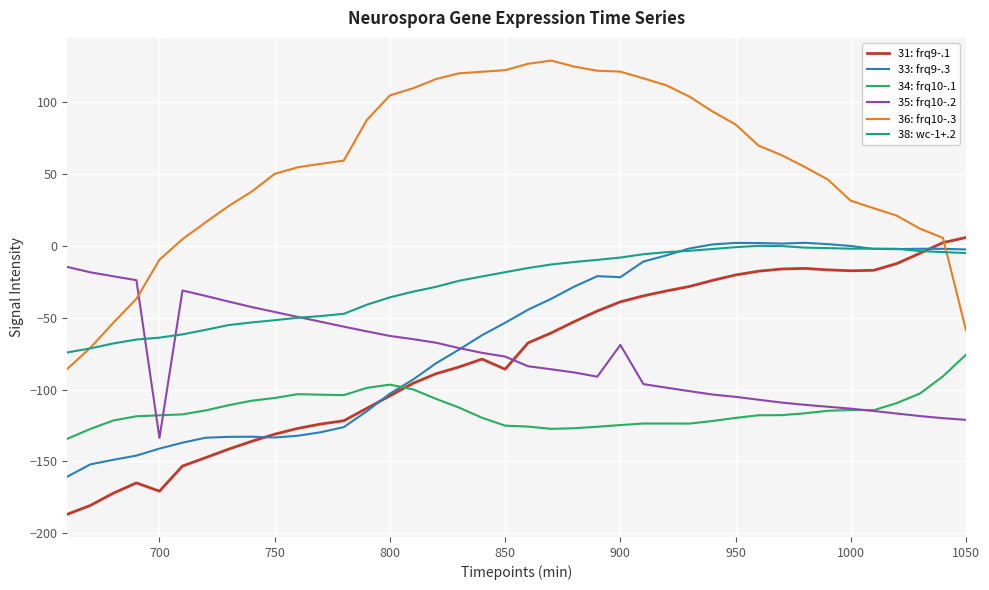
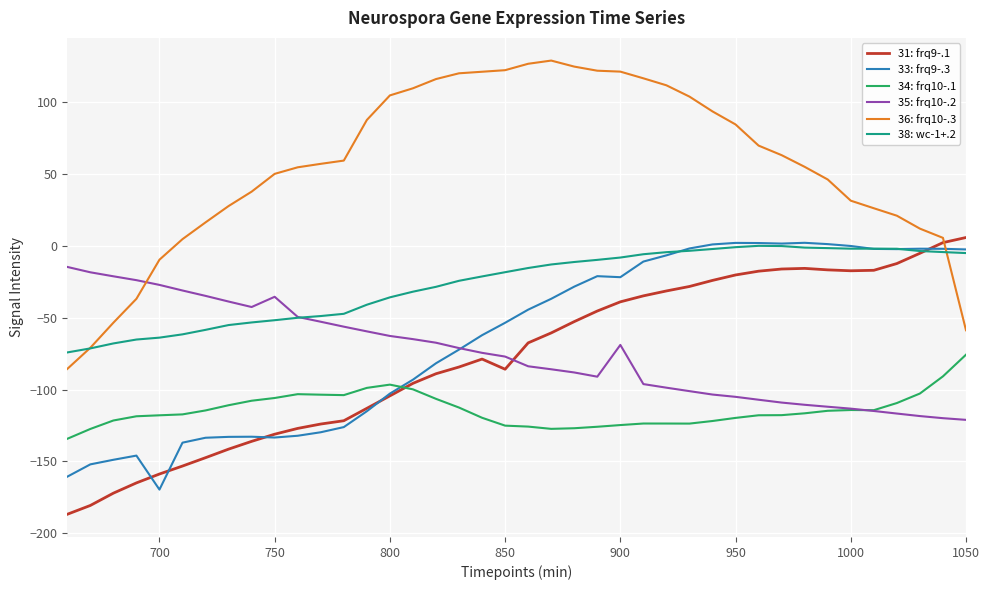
  {
    "31: frq9-.1": {
-     "700": -171,
+     "700": -159,
      "750": -131,
      "850": -86,
      "900": -39,
      "950": -20,
      "1000": -18,
      "1050": 6
    },
    "33: frq9-.3": {
-     "700": -141,
+     "700": -170,
      "750": -133,
      "850": -54,
      "900": -22,
      "950": 2,
      "1000": 0,
      "1050": -3
    },
    "35: frq10-.2": {
-     "700": -134,
-     "750": -46,
+     "700": -27,
+     "750": -36,
      "800": -63,
      "850": -77,
      "900": -69,
      "950": -105,
      "1050": -121
    },
    "36: frq10-.3": {
      "700": -10,
      "750": 50,
      "800": 104,
      "850": 122,
      "900": 121,
      "950": 84,
      "1000": 31,
      "1050": -59
    }
  }
